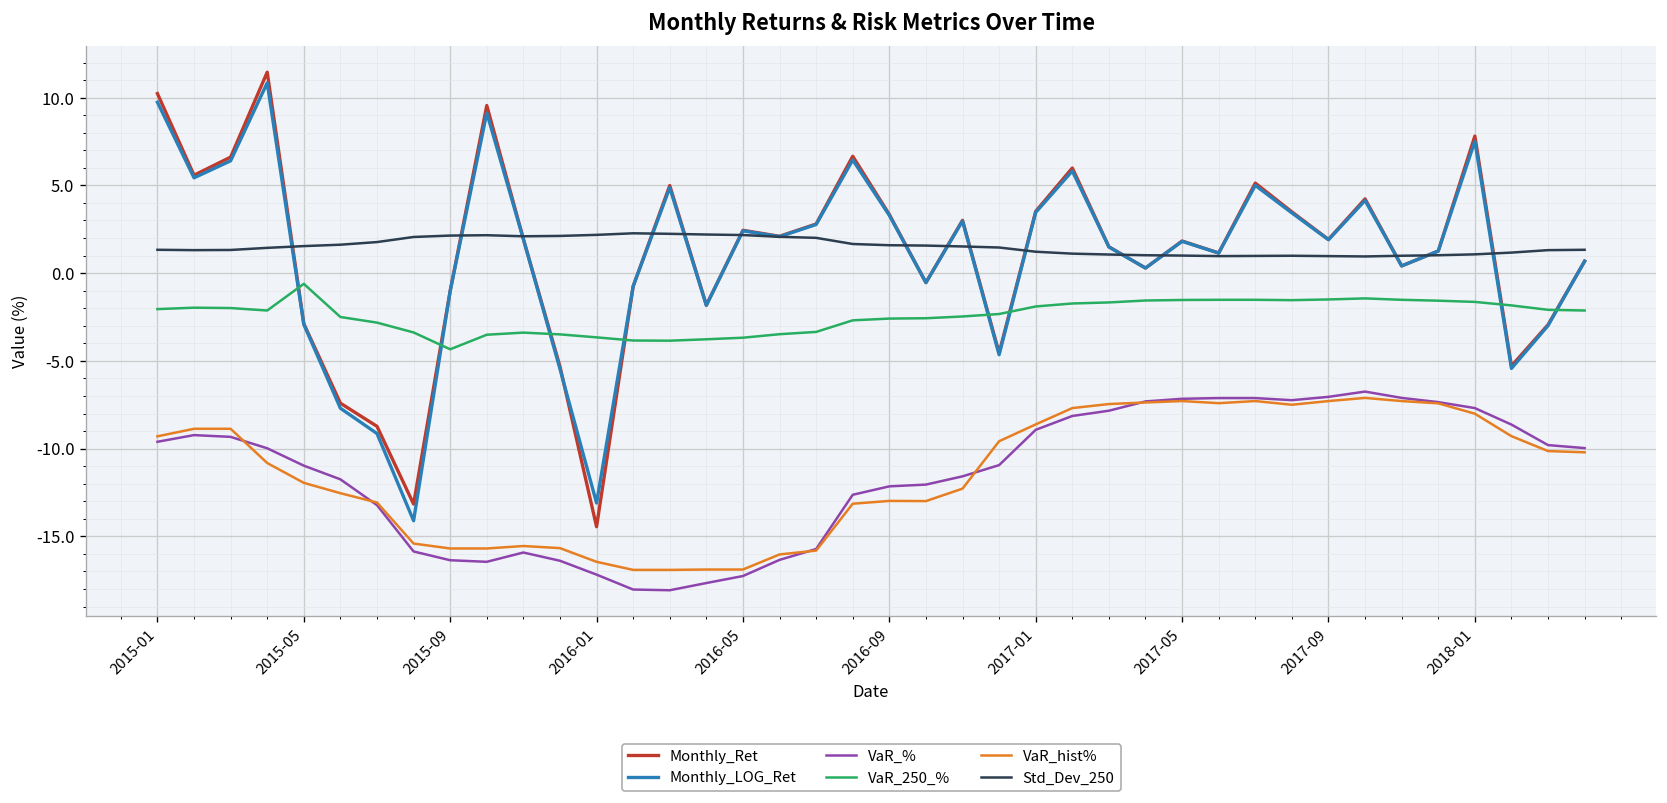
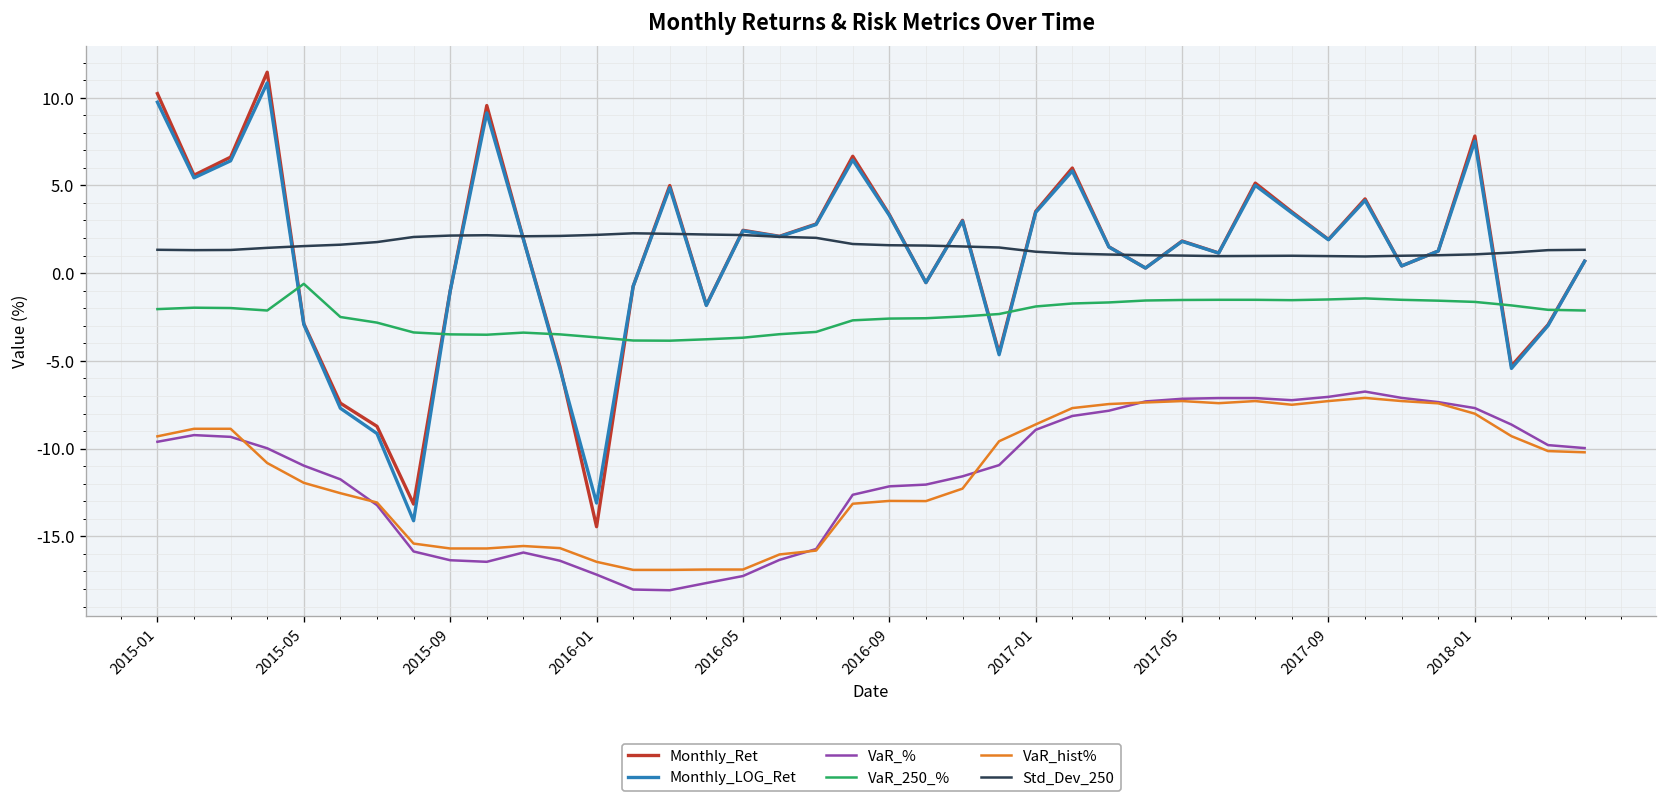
  {
    "Monthly_Ret": {
      "2015-01": 10.2,
      "2016-01": -14.5,
      "2018-01": 7.8
    },
    "Monthly_LOG_Ret": {
      "2015-01": 9.7,
      "2016-01": -13.1,
      "2018-01": 7.5
    },
    "VaR_%": {
      "2015-01": -9.6,
      "2015-05": -11.0,
      "2015-09": -16.4,
      "2016-01": -17.2,
      "2016-05": -17.3,
      "2016-09": -12.2,
      "2017-01": -8.9,
      "2017-09": -7.1,
      "2018-01": -7.7
    },
    "VaR_250_%": {
      "2015-01": -2.1,
      "2015-05": -0.6,
-     "2015-09": -4.3,
+     "2015-09": -3.5,
      "2016-01": -3.7,
      "2016-05": -3.7,
      "2016-09": -2.6,
      "2017-01": -1.9,
      "2017-05": -1.5,
      "2017-09": -1.5,
      "2018-01": -1.6
    },
    "VaR_hist%": {
      "2015-01": -9.3,
      "2015-05": -12.0,
      "2015-09": -15.7,
      "2016-01": -16.5,
      "2016-05": -16.9,
      "2016-09": -13.0,
      "2017-01": -8.6,
      "2017-09": -7.3,
      "2018-01": -8.0
    },
    "Std_Dev_250": {
      "2015-01": 1.3,
      "2015-05": 1.5,
      "2015-09": 2.1,
      "2016-01": 2.2,
      "2016-05": 2.2,
      "2016-09": 1.6,
      "2017-01": 1.2,
      "2017-05": 1.0,
      "2017-09": 1.0,
      "2018-01": 1.1
    }
  }
